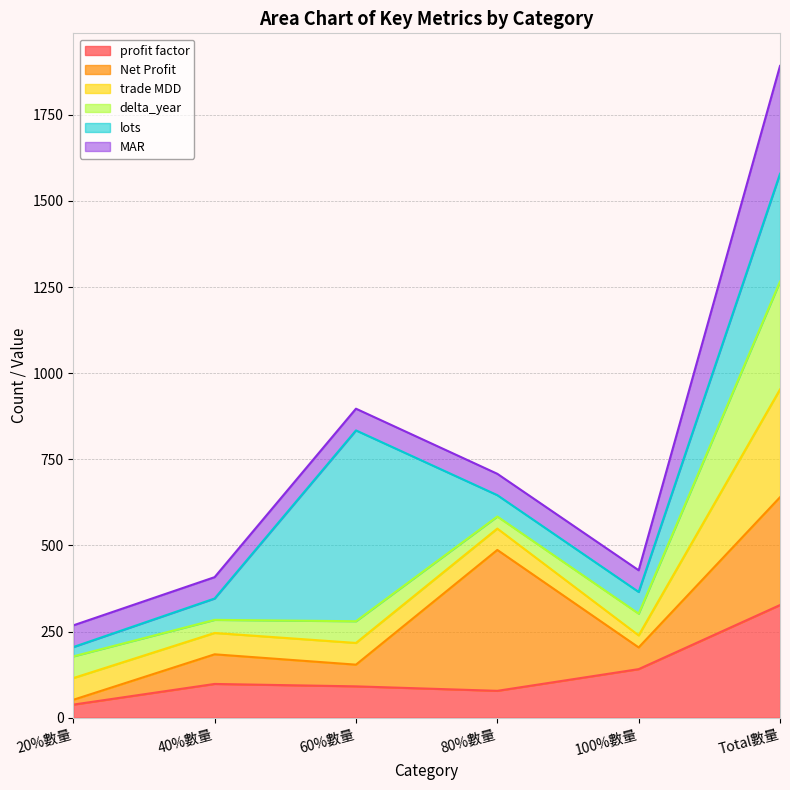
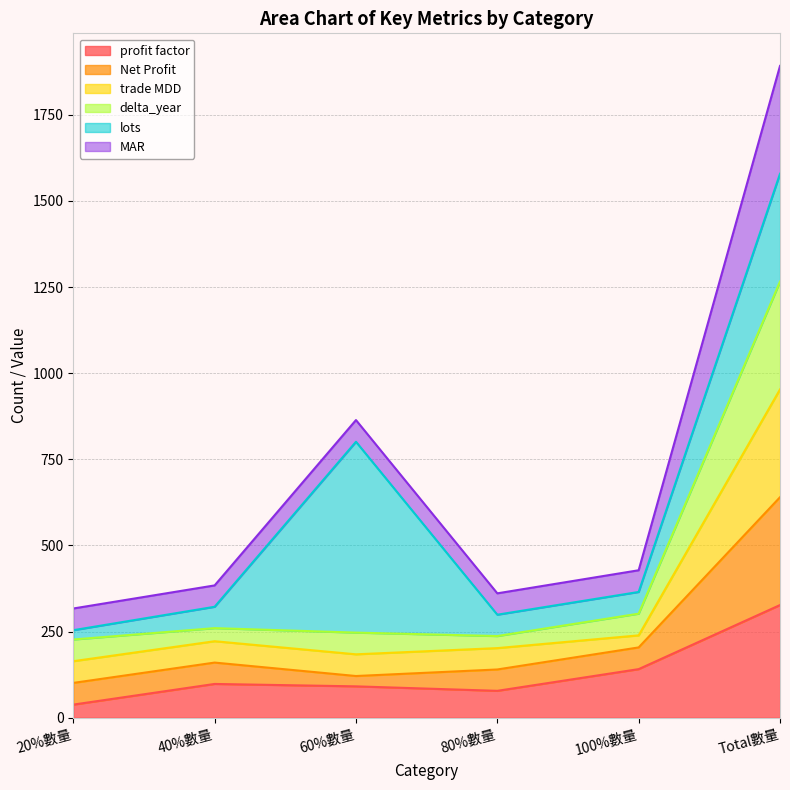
  {
    "profit factor": {
      "20%數量": 40,
      "40%數量": 100,
      "60%數量": 90,
      "80%數量": 80,
      "100%數量": 140,
      "Total數量": 330
    },
    "Net Profit": {
-     "20%數量": 10,
-     "40%數量": 90,
-     "60%數量": 60,
-     "80%數量": 410,
+     "20%數量": 60,
+     "40%數量": 60,
+     "60%數量": 30,
+     "80%數量": 60,
      "100%數量": 60,
      "Total數量": 310
    },
    "trade MDD": {
      "20%數量": 60,
      "40%數量": 60,
      "60%數量": 60,
      "80%數量": 60,
      "100%數量": 40,
      "Total數量": 310
    },
    "delta_year": {
      "20%數量": 60,
      "40%數量": 40,
      "60%數量": 60,
      "80%數量": 40,
      "100%數量": 60,
      "Total數量": 310
    },
    "lots": {
      "20%數量": 30,
      "40%數量": 60,
      "60%數量": 550,
      "80%數量": 60,
      "100%數量": 60,
      "Total數量": 310
    },
    "MAR": {
      "20%數量": 60,
      "40%數量": 60,
      "60%數量": 60,
      "80%數量": 60,
      "100%數量": 60,
      "Total數量": 310
    }
  }
